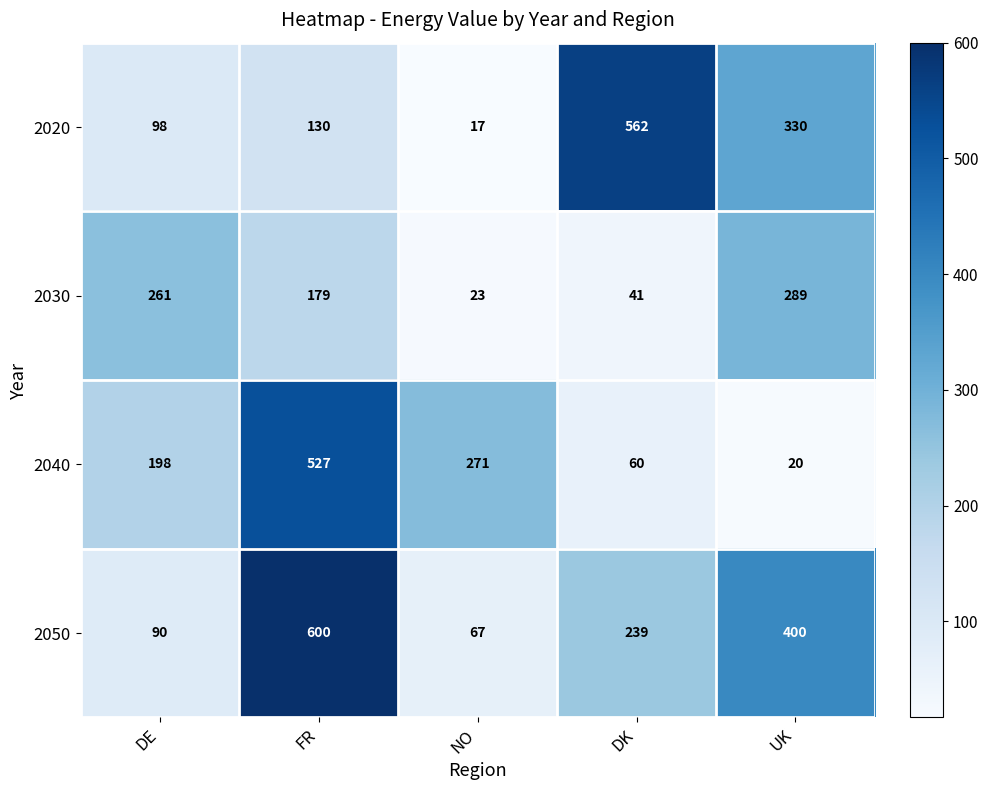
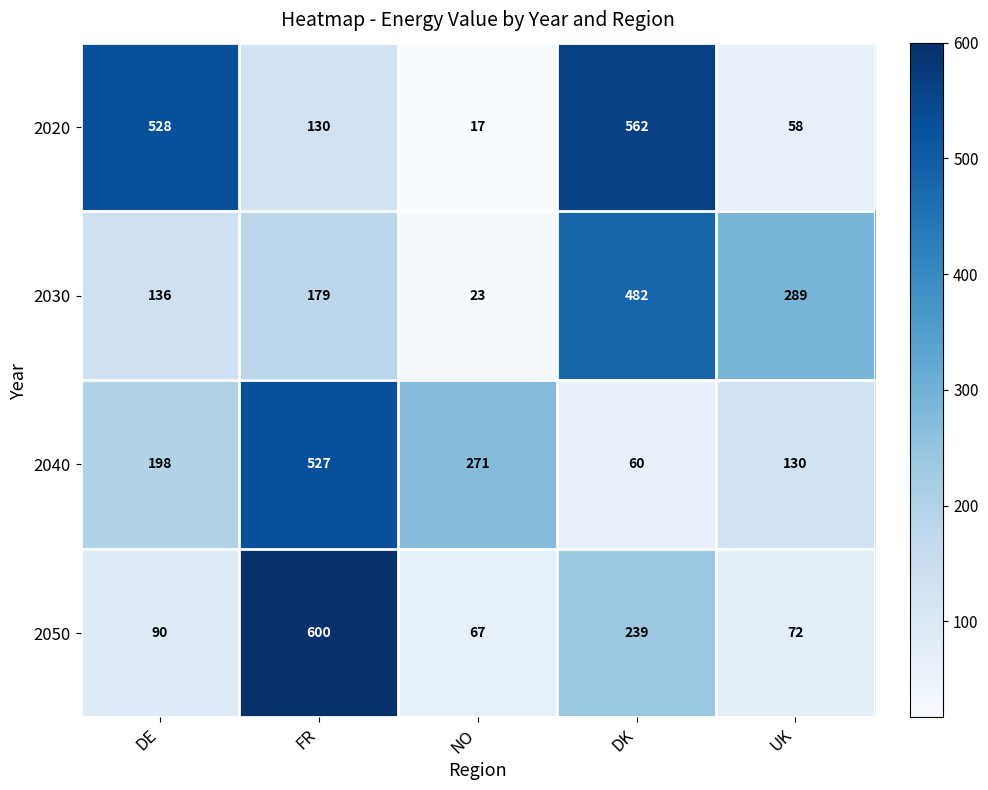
  {
    "2020": {
-     "DE": 98,
+     "DE": 528,
      "FR": 130,
      "NO": 17,
      "DK": 562,
-     "UK": 330
+     "UK": 58
    },
    "2030": {
-     "DE": 261,
+     "DE": 136,
      "FR": 179,
      "NO": 23,
-     "DK": 41,
+     "DK": 482,
      "UK": 289
    },
    "2040": {
      "DE": 198,
      "FR": 527,
      "NO": 271,
      "DK": 60,
-     "UK": 20
+     "UK": 130
    },
    "2050": {
      "DE": 90,
      "FR": 600,
      "NO": 67,
      "DK": 239,
-     "UK": 400
+     "UK": 72
    }
  }
